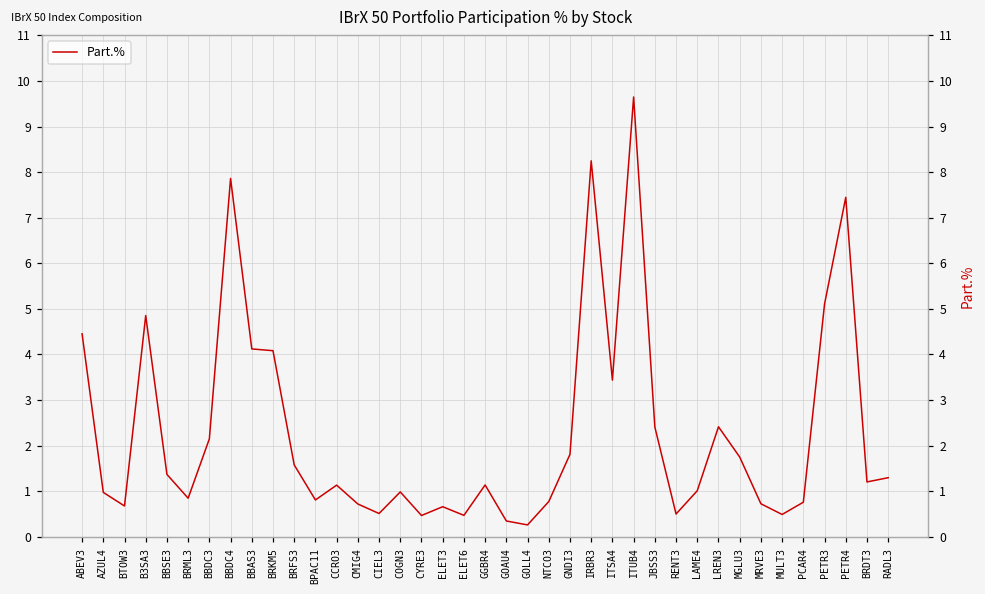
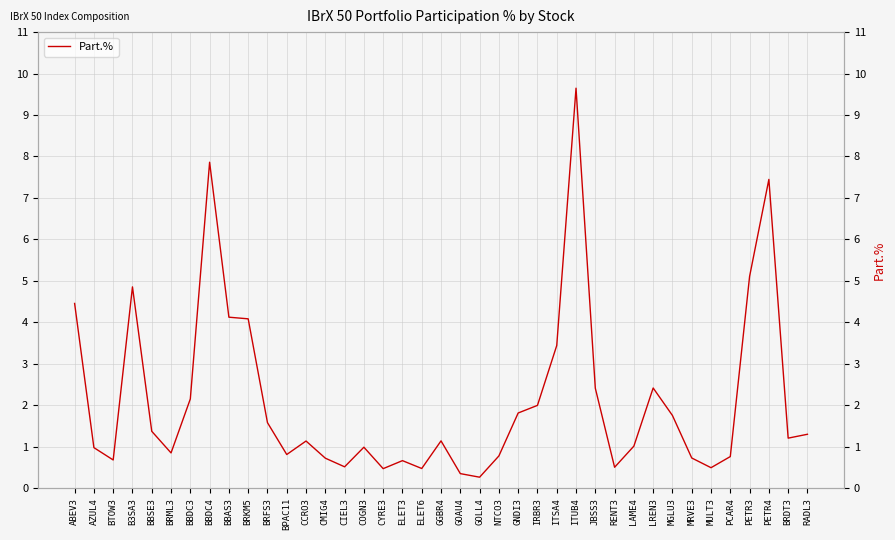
  {
    "ABEV3": 4.5,
    "AZUL4": 1.0,
    "BTOW3": 0.7,
    "B3SA3": 4.9,
    "BBSE3": 1.4,
    "BRML3": 0.8,
    "BBDC3": 2.1,
    "BBDC4": 7.9,
    "BBAS3": 4.1,
    "BRKM5": 4.1,
    "BRFS3": 1.6,
    "BPAC11": 0.8,
    "CCRO3": 1.1,
    "CMIG4": 0.7,
    "CIEL3": 0.5,
    "COGN3": 1.0,
    "CYRE3": 0.5,
    "ELET3": 0.7,
    "ELET6": 0.5,
    "GGBR4": 1.1,
    "GOAU4": 0.3,
    "GOLL4": 0.3,
    "NTCO3": 0.8,
    "GNDI3": 1.8,
-   "IRBR3": 8.2,
+   "IRBR3": 2.0,
    "ITSA4": 3.4,
    "ITUB4": 9.6,
    "JBSS3": 2.4,
    "RENT3": 0.5,
    "LAME4": 1.0,
    "LREN3": 2.4,
    "MGLU3": 1.8,
    "MRVE3": 0.7,
    "MULT3": 0.5,
    "PCAR4": 0.8,
    "PETR3": 5.1,
    "PETR4": 7.4,
    "BRDT3": 1.2,
    "RADL3": 1.3
  }
